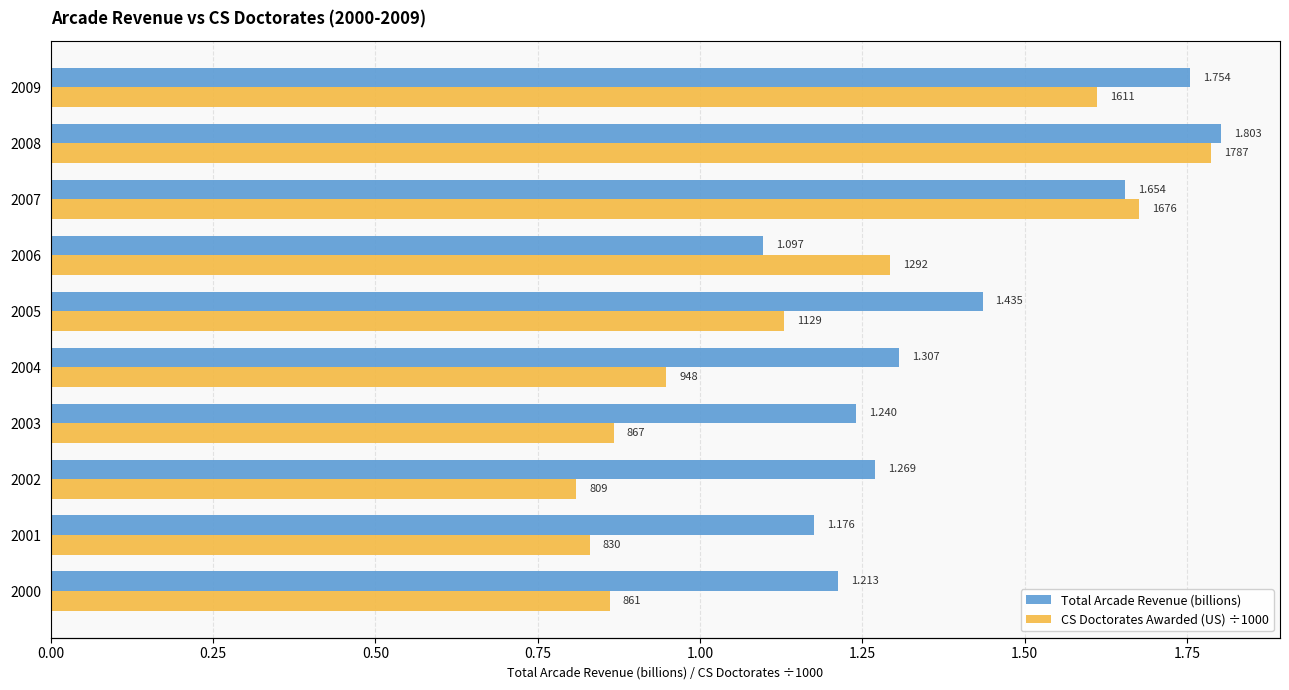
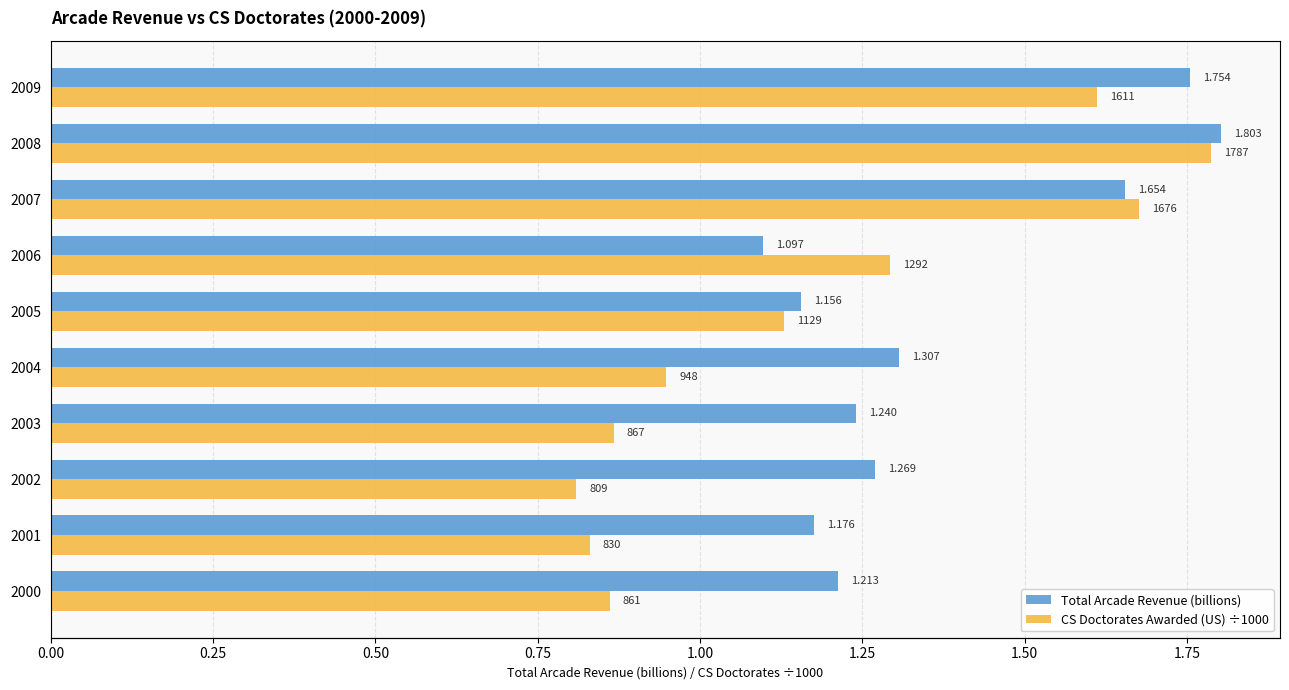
  {
    "Total Arcade Revenue (billions)": {
      "2009": 1.754,
      "2008": 1.803,
      "2007": 1.654,
      "2006": 1.097,
-     "2005": 1.435,
+     "2005": 1.156,
      "2004": 1.307,
      "2003": 1.240,
      "2002": 1.269,
      "2001": 1.176,
      "2000": 1.213
    }
  }
